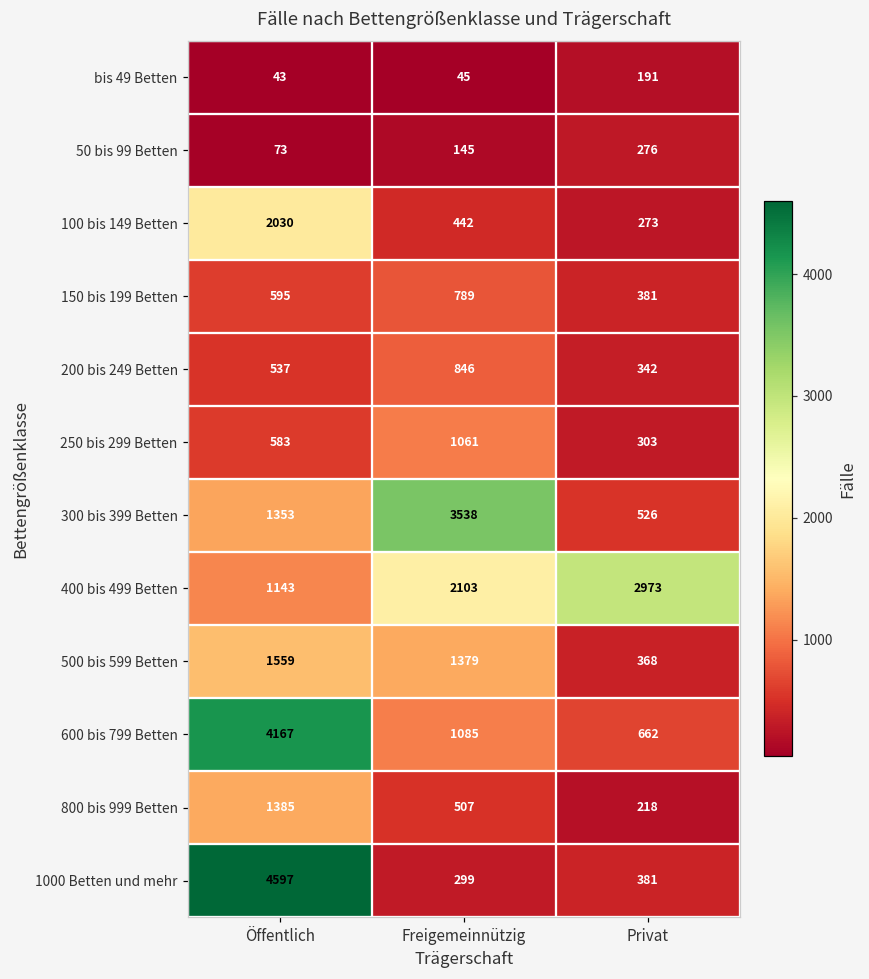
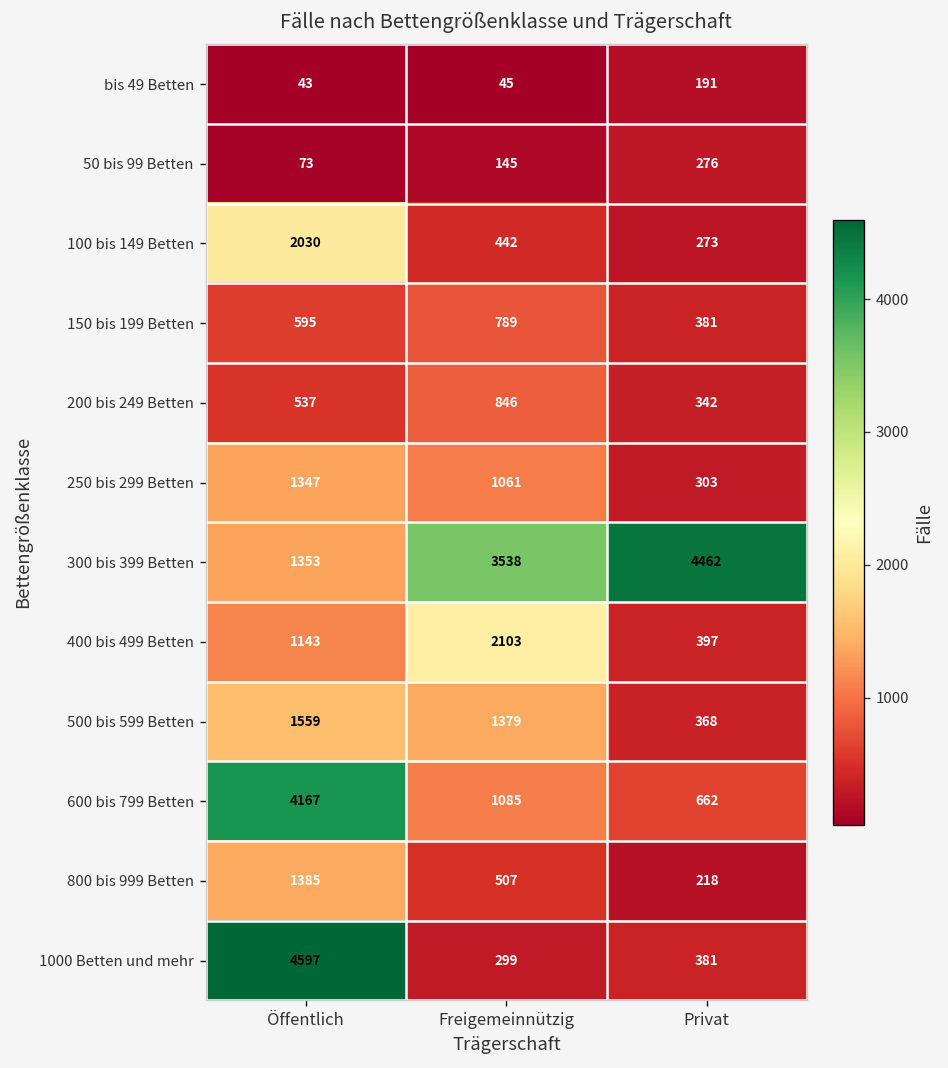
  {
    "bis 49 Betten": {
      "Öffentlich": 43,
      "Freigemeinnützig": 45,
      "Privat": 191
    },
    "50 bis 99 Betten": {
      "Öffentlich": 73,
      "Freigemeinnützig": 145,
      "Privat": 276
    },
    "100 bis 149 Betten": {
      "Öffentlich": 2030,
      "Freigemeinnützig": 442,
      "Privat": 273
    },
    "150 bis 199 Betten": {
      "Öffentlich": 595,
      "Freigemeinnützig": 789,
      "Privat": 381
    },
    "200 bis 249 Betten": {
      "Öffentlich": 537,
      "Freigemeinnützig": 846,
      "Privat": 342
    },
    "250 bis 299 Betten": {
-     "Öffentlich": 583,
+     "Öffentlich": 1347,
      "Freigemeinnützig": 1061,
      "Privat": 303
    },
    "300 bis 399 Betten": {
      "Öffentlich": 1353,
      "Freigemeinnützig": 3538,
-     "Privat": 526
+     "Privat": 4462
    },
    "400 bis 499 Betten": {
      "Öffentlich": 1143,
      "Freigemeinnützig": 2103,
-     "Privat": 2973
+     "Privat": 397
    },
    "500 bis 599 Betten": {
      "Öffentlich": 1559,
      "Freigemeinnützig": 1379,
      "Privat": 368
    },
    "600 bis 799 Betten": {
      "Öffentlich": 4167,
      "Freigemeinnützig": 1085,
      "Privat": 662
    },
    "800 bis 999 Betten": {
      "Öffentlich": 1385,
      "Freigemeinnützig": 507,
      "Privat": 218
    },
    "1000 Betten und mehr": {
      "Öffentlich": 4597,
      "Freigemeinnützig": 299,
      "Privat": 381
    }
  }
